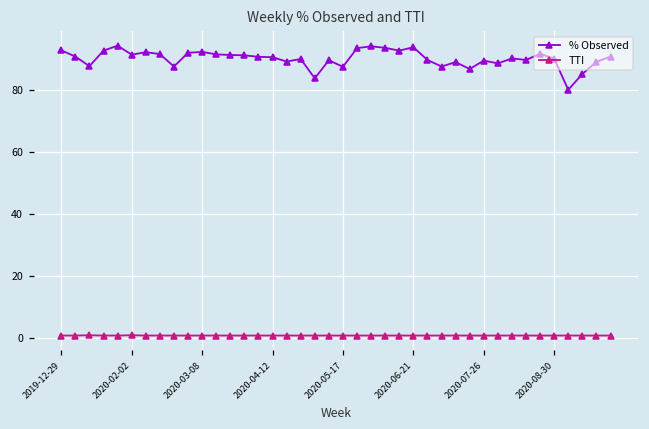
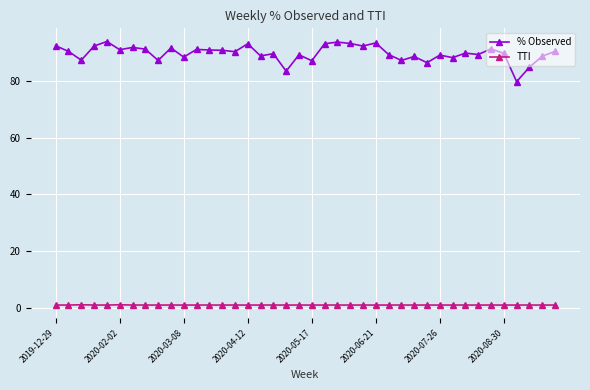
  {
    "% Observed": {
      "2019-12-29": 93,
      "2020-02-02": 91,
-     "2020-03-08": 92,
-     "2020-04-12": 90,
+     "2020-03-08": 89,
+     "2020-04-12": 93,
      "2020-05-17": 87,
      "2020-06-21": 94,
      "2020-07-26": 89
    },
    "TTI": {
      "2019-12-29": 1,
      "2020-02-02": 1,
      "2020-03-08": 1,
      "2020-04-12": 1,
      "2020-05-17": 1,
      "2020-06-21": 1,
      "2020-07-26": 1,
      "2020-08-30": 1
    }
  }
